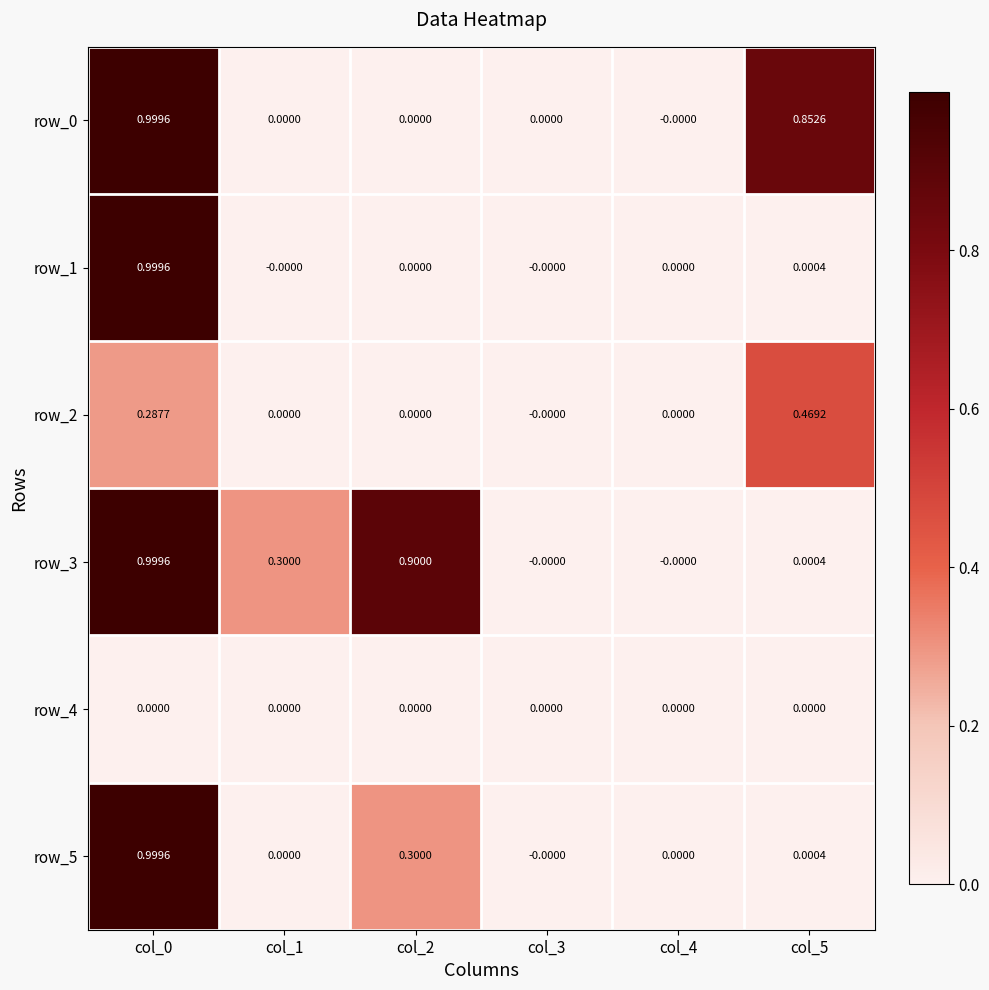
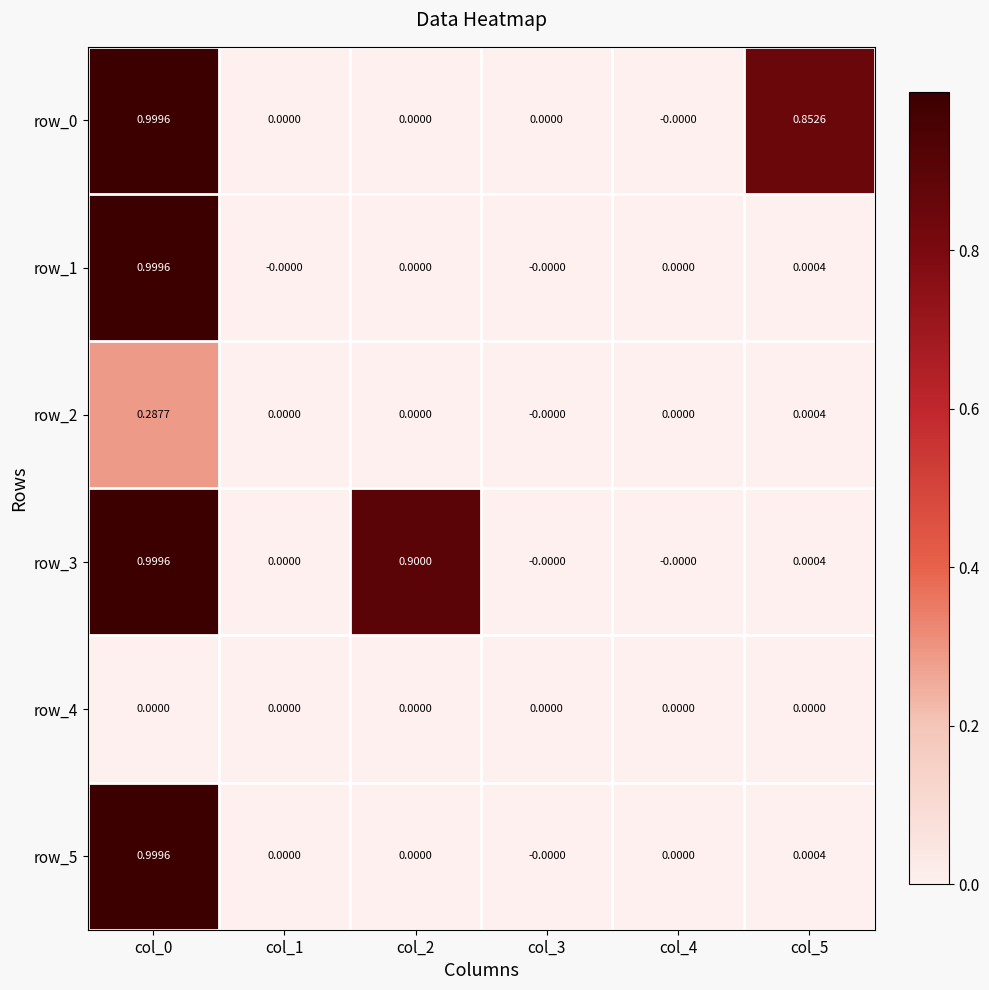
  {
    "row_0": {
      "col_0": 0.9996,
      "col_1": 0.0000,
      "col_2": 0.0000,
      "col_3": 0.0000,
      "col_4": -0.0000,
      "col_5": 0.8526
    },
    "row_1": {
      "col_0": 0.9996,
      "col_1": -0.0000,
      "col_2": 0.0000,
      "col_3": -0.0000,
      "col_4": 0.0000,
      "col_5": 0.0004
    },
    "row_2": {
      "col_0": 0.2877,
      "col_1": 0.0000,
      "col_2": 0.0000,
      "col_3": -0.0000,
      "col_4": 0.0000,
-     "col_5": 0.4692
+     "col_5": 0.0004
    },
    "row_3": {
      "col_0": 0.9996,
-     "col_1": 0.3000,
+     "col_1": 0.0000,
      "col_2": 0.9000,
      "col_3": -0.0000,
      "col_4": -0.0000,
      "col_5": 0.0004
    },
    "row_4": {
      "col_0": 0.0000,
      "col_1": 0.0000,
      "col_2": 0.0000,
      "col_3": 0.0000,
      "col_4": 0.0000,
      "col_5": 0.0000
    },
    "row_5": {
      "col_0": 0.9996,
      "col_1": 0.0000,
-     "col_2": 0.3000,
+     "col_2": 0.0000,
      "col_3": -0.0000,
      "col_4": 0.0000,
      "col_5": 0.0004
    }
  }
